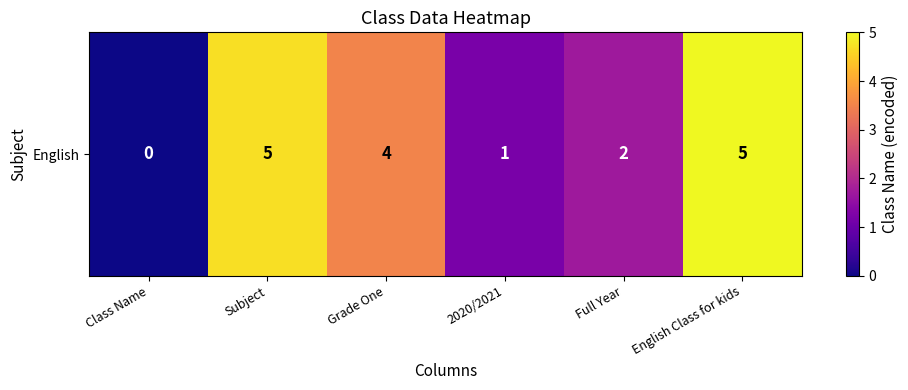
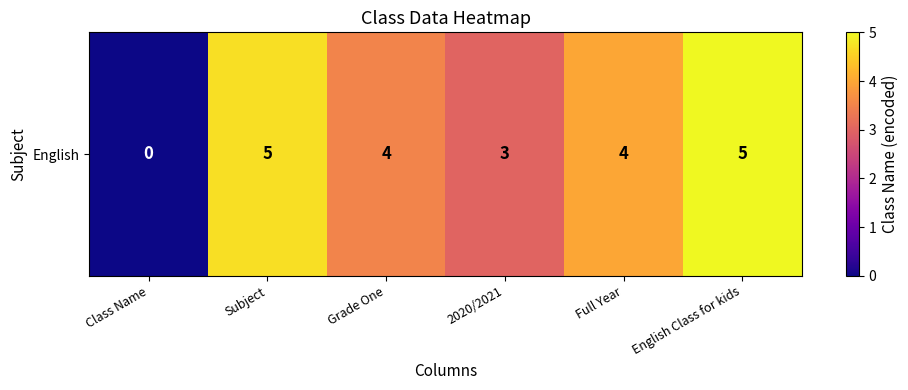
  {
    "English": {
      "Class Name": 0,
      "Subject": 5,
      "Grade One": 4,
-     "2020/2021": 1,
-     "Full Year": 2,
+     "2020/2021": 3,
+     "Full Year": 4,
      "English Class for kids": 5
    }
  }
